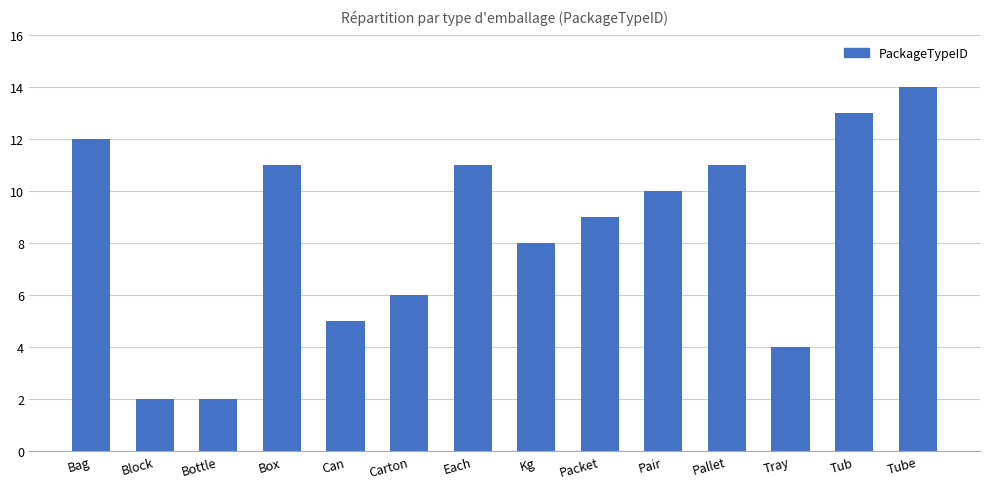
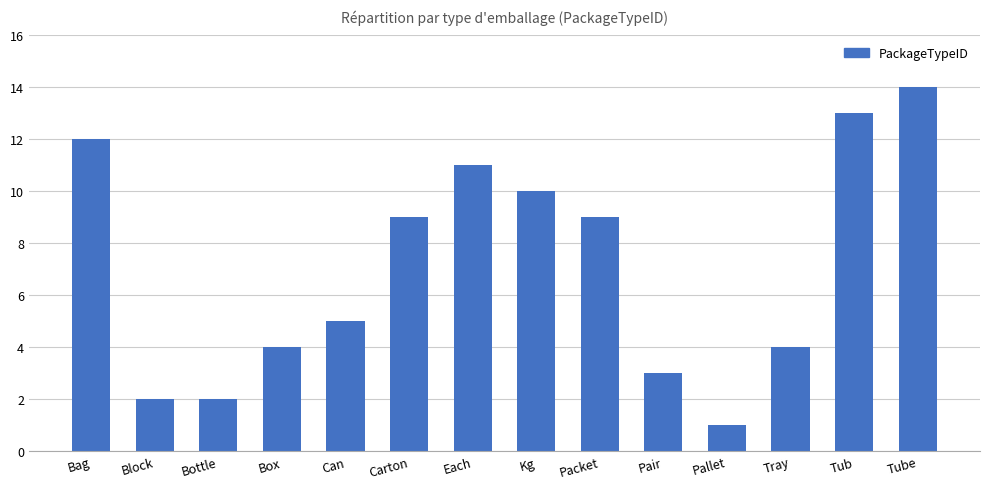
  {
    "Bag": 12,
    "Block": 2,
    "Bottle": 2,
-   "Box": 11,
+   "Box": 4,
    "Can": 5,
-   "Carton": 6,
+   "Carton": 9,
    "Each": 11,
-   "Kg": 8,
+   "Kg": 10,
    "Packet": 9,
-   "Pair": 10,
-   "Pallet": 11,
+   "Pair": 3,
+   "Pallet": 1,
    "Tray": 4,
    "Tub": 13,
    "Tube": 14
  }
